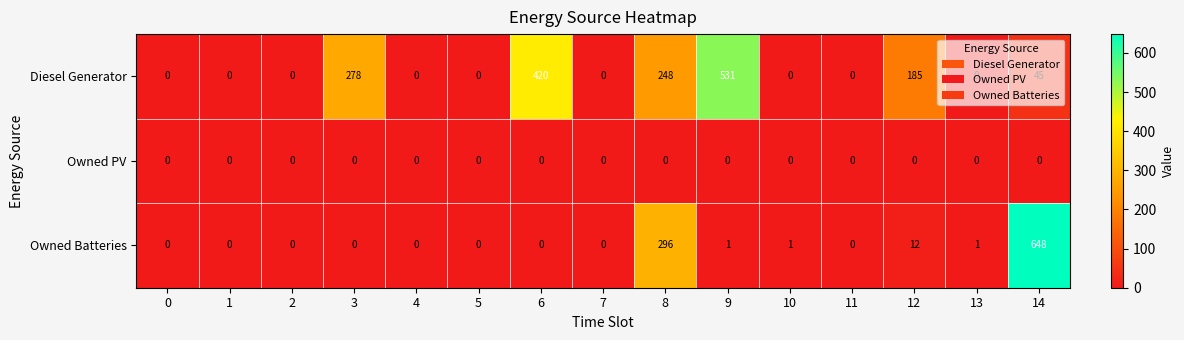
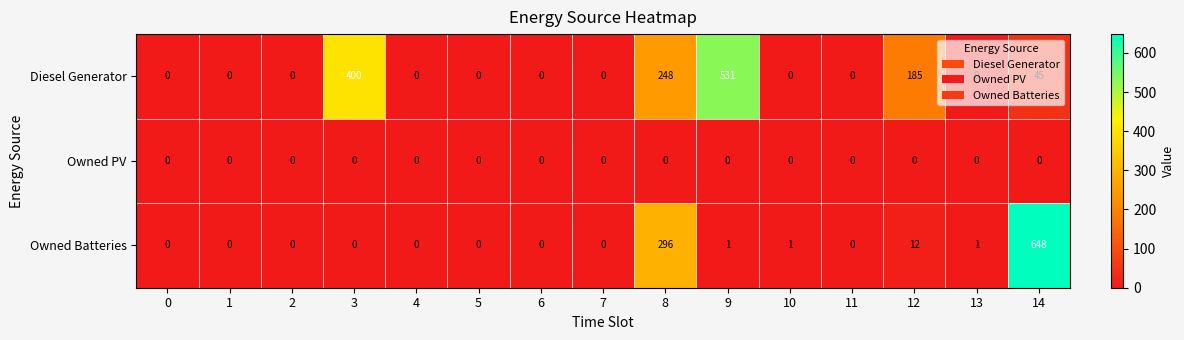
  {
    "Diesel Generator": {
      "0": 0,
      "1": 0,
      "2": 0,
-     "3": 278,
+     "3": 400,
      "4": 0,
      "5": 0,
-     "6": 420,
+     "6": 0,
      "7": 0,
      "8": 248,
      "9": 531,
      "10": 0,
      "11": 0,
      "12": 185
    },
    "Owned PV": {
      "0": 0,
      "1": 0,
      "2": 0,
      "3": 0,
      "4": 0,
      "5": 0,
      "6": 0,
      "7": 0,
      "8": 0,
      "9": 0,
      "10": 0,
      "11": 0,
      "12": 0,
      "13": 0,
      "14": 0
    },
    "Owned Batteries": {
      "0": 0,
      "1": 0,
      "2": 0,
      "3": 0,
      "4": 0,
      "5": 0,
      "6": 0,
      "7": 0,
      "8": 296,
      "9": 1,
      "10": 1,
      "11": 0,
      "12": 12,
      "13": 1,
      "14": 648
    }
  }
